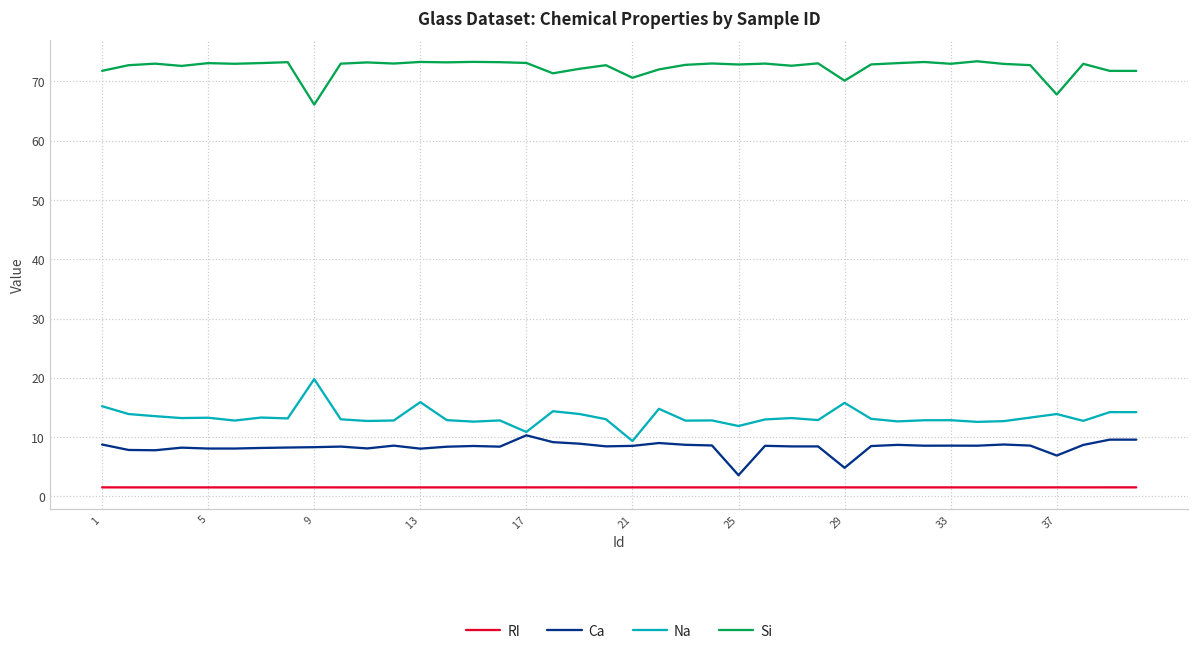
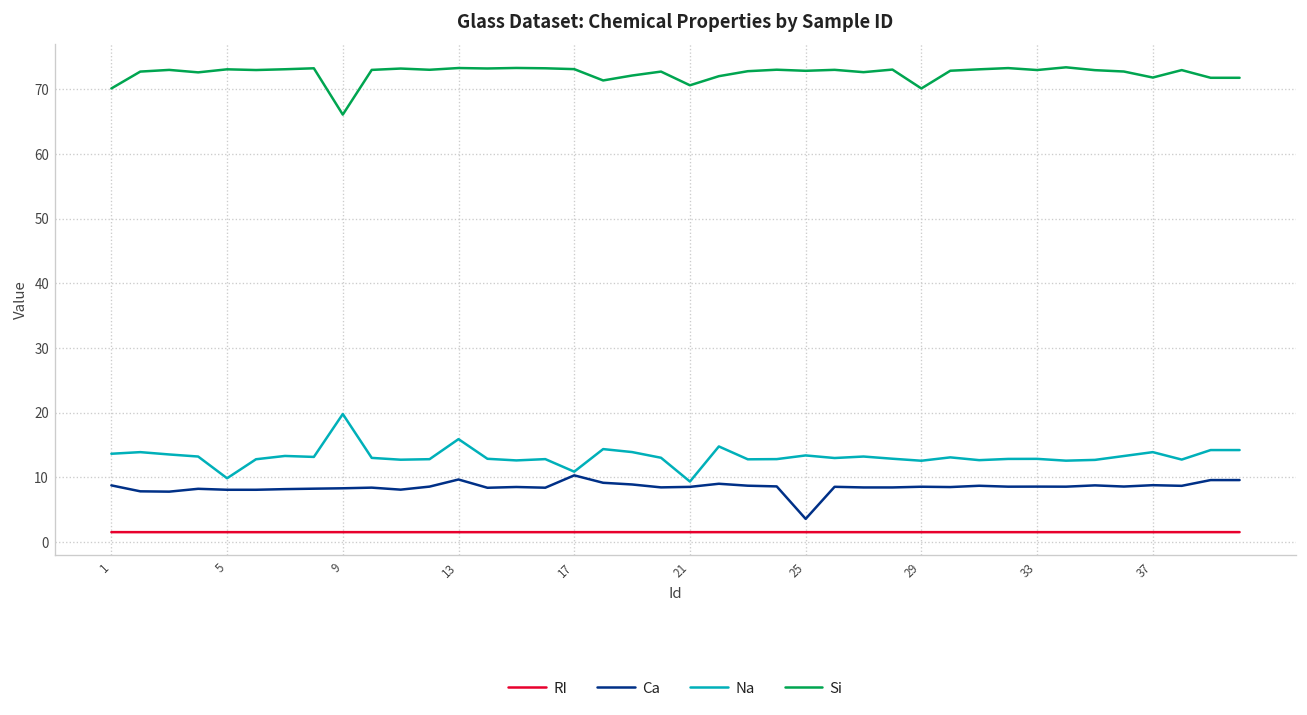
  {
    "RI": {
      "1": 2,
      "5": 2,
      "9": 2,
      "13": 2,
      "17": 2,
      "21": 2,
      "25": 2,
      "29": 2,
      "33": 2,
      "37": 2
    },
    "Ca": {
      "1": 9,
      "5": 8,
      "9": 8,
-     "13": 8,
+     "13": 10,
      "17": 10,
      "21": 9,
      "25": 4,
-     "29": 5,
+     "29": 9,
      "33": 9,
-     "37": 7
+     "37": 9
    },
    "Na": {
-     "1": 15,
-     "5": 13,
+     "1": 14,
+     "5": 10,
      "9": 20,
      "13": 16,
      "17": 11,
      "21": 9,
-     "25": 12,
-     "29": 16,
+     "25": 13,
+     "29": 13,
      "33": 13,
      "37": 14
    },
    "Si": {
-     "1": 72,
+     "1": 70,
      "5": 73,
      "9": 66,
      "13": 73,
      "17": 73,
      "21": 71,
      "25": 73,
      "29": 70,
      "33": 73,
-     "37": 68
+     "37": 72
    }
  }
